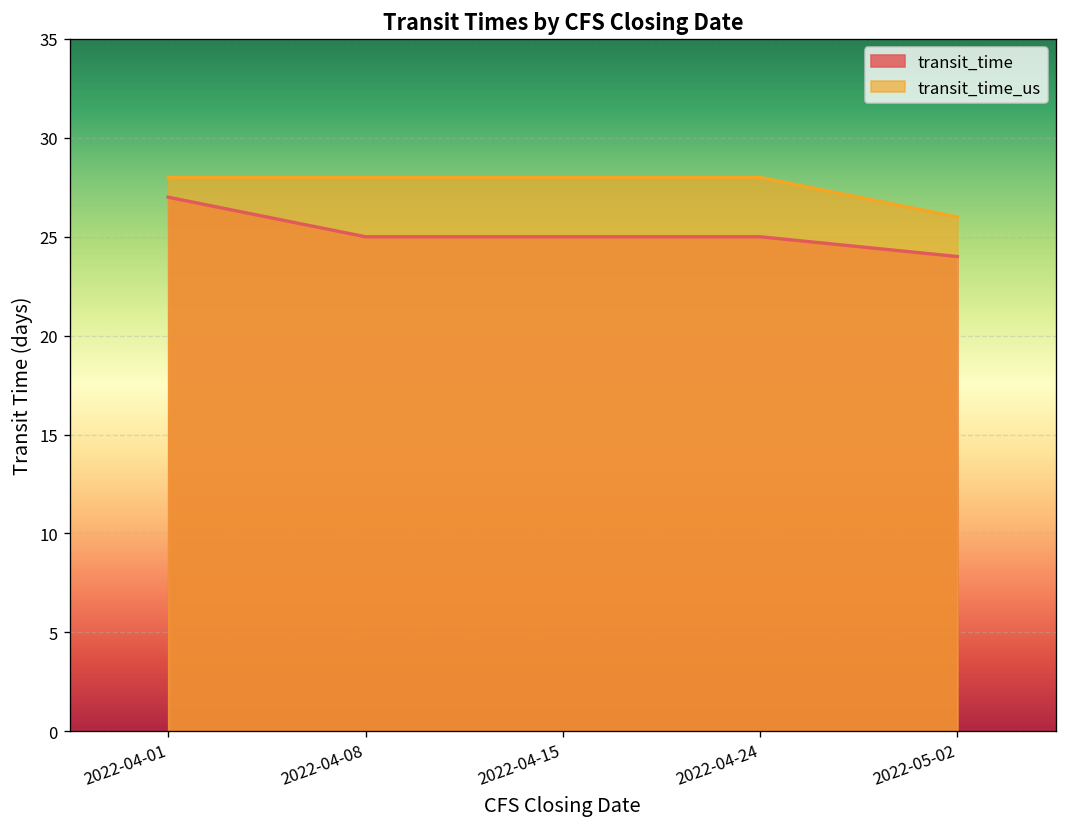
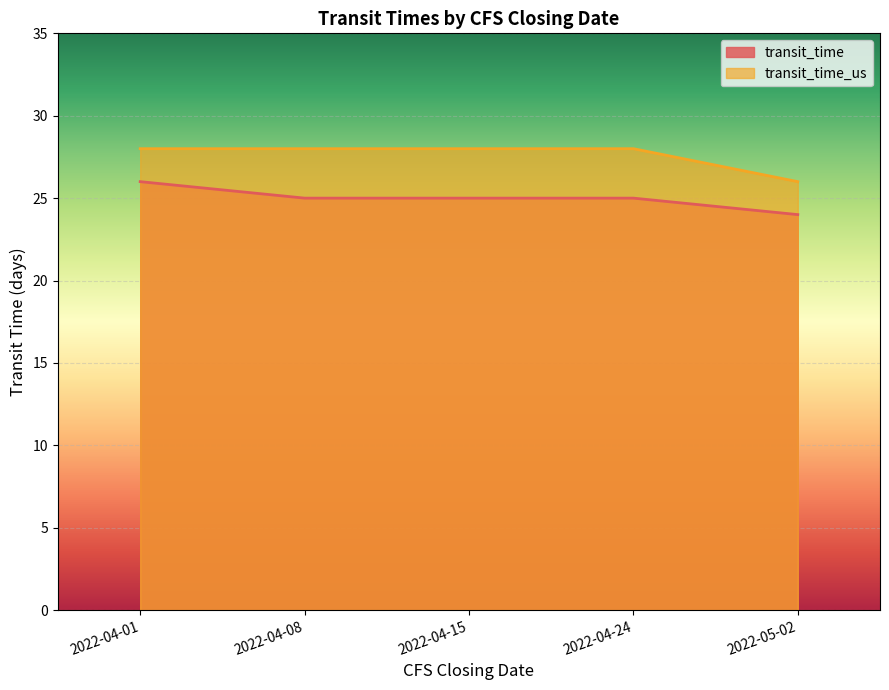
  {
    "transit_time": {
-     "2022-04-01": 27,
+     "2022-04-01": 26,
      "2022-04-08": 25,
      "2022-04-15": 25,
      "2022-04-24": 25,
      "2022-05-02": 24
    },
    "transit_time_us": {
      "2022-04-01": 28,
      "2022-04-08": 28,
      "2022-04-15": 28,
      "2022-04-24": 28,
      "2022-05-02": 26
    }
  }
